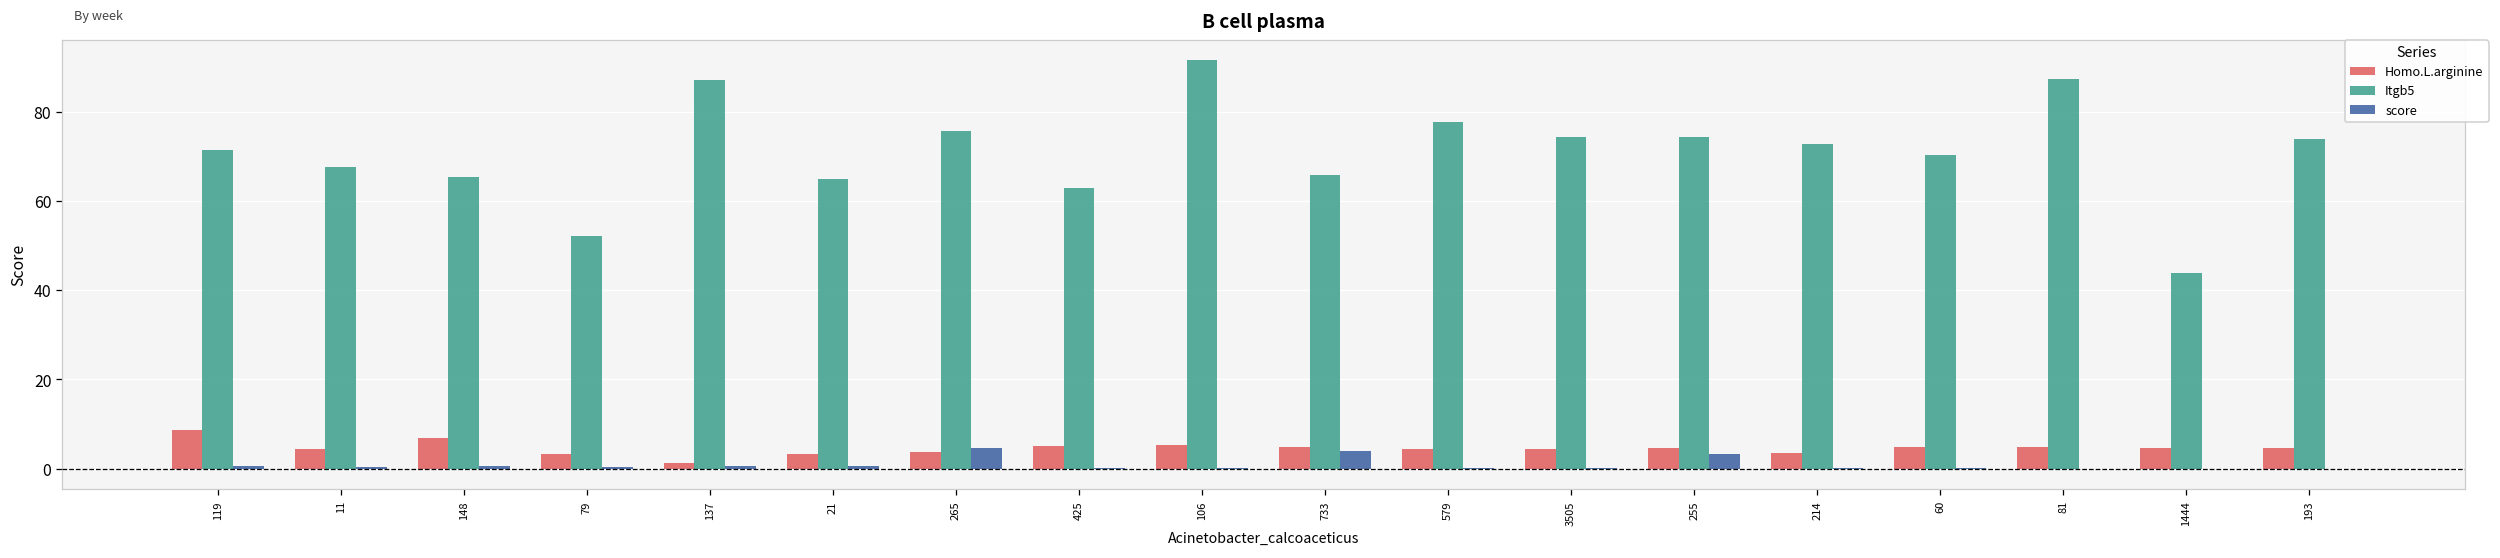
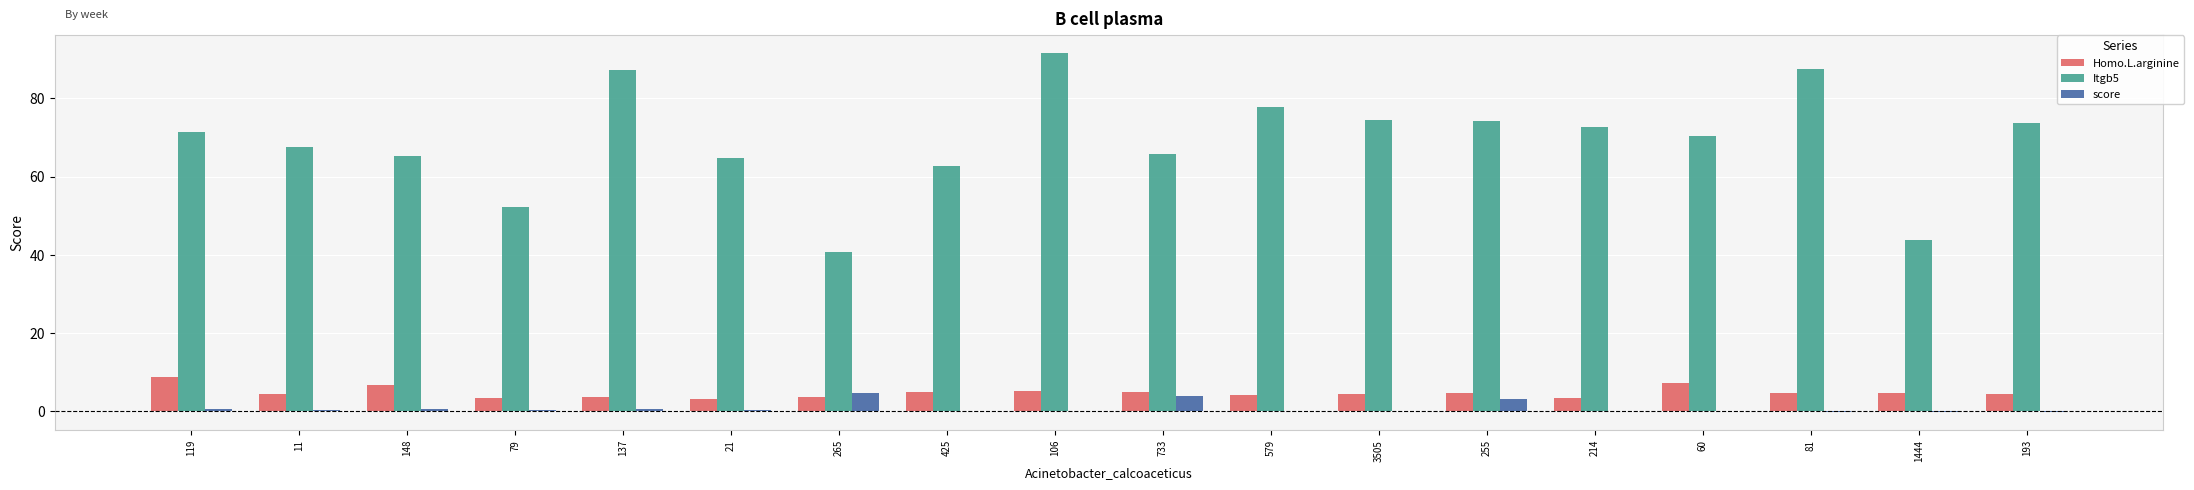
  {
    "Homo.L.arginine": {
      "119": 9,
      "11": 4,
      "148": 7,
      "79": 3,
-     "137": 1,
+     "137": 4,
      "21": 3,
      "265": 4,
      "425": 5,
      "106": 5,
      "733": 5,
      "579": 4,
      "3505": 4,
      "255": 5,
      "214": 4,
-     "60": 5,
+     "60": 7,
      "81": 5,
      "1444": 5,
      "193": 5
    },
    "Itgb5": {
      "119": 71,
      "11": 68,
      "148": 65,
      "79": 52,
      "137": 87,
      "21": 65,
-     "265": 76,
+     "265": 41,
      "425": 63,
      "106": 91,
      "733": 66,
      "579": 78,
      "3505": 74,
      "255": 74,
      "214": 73,
      "60": 70,
      "81": 87,
      "1444": 44,
      "193": 74
    },
    "score": {
      "119": 1,
      "265": 5,
      "733": 4,
      "255": 3
    }
  }
